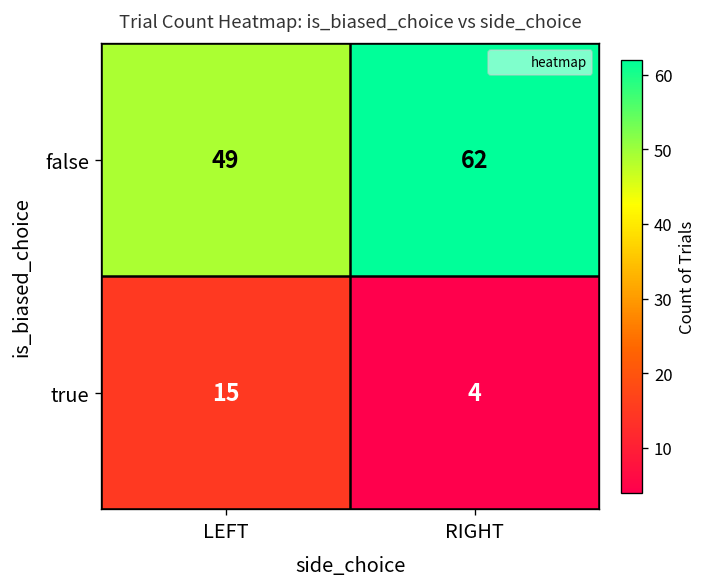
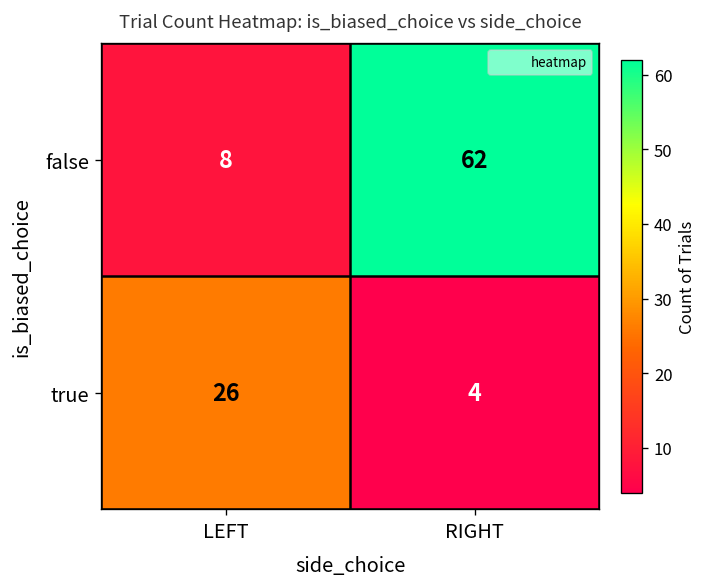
  {
    "false": {
-     "LEFT": 49,
+     "LEFT": 8,
      "RIGHT": 62
    },
    "true": {
-     "LEFT": 15,
+     "LEFT": 26,
      "RIGHT": 4
    }
  }
